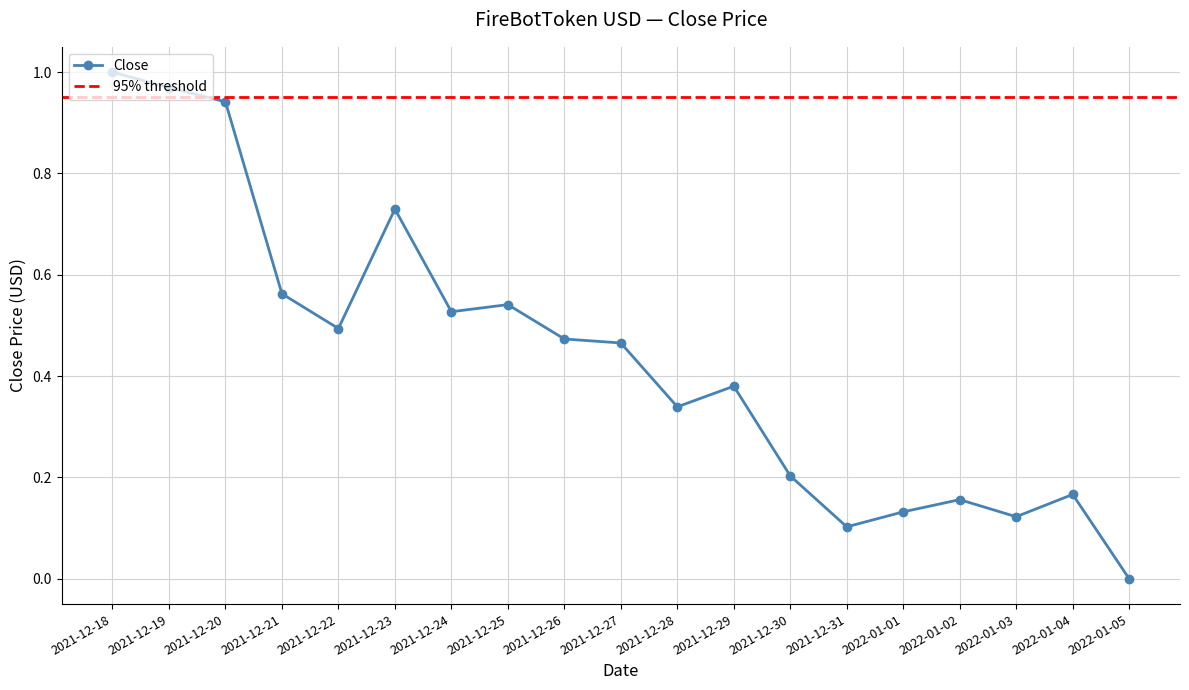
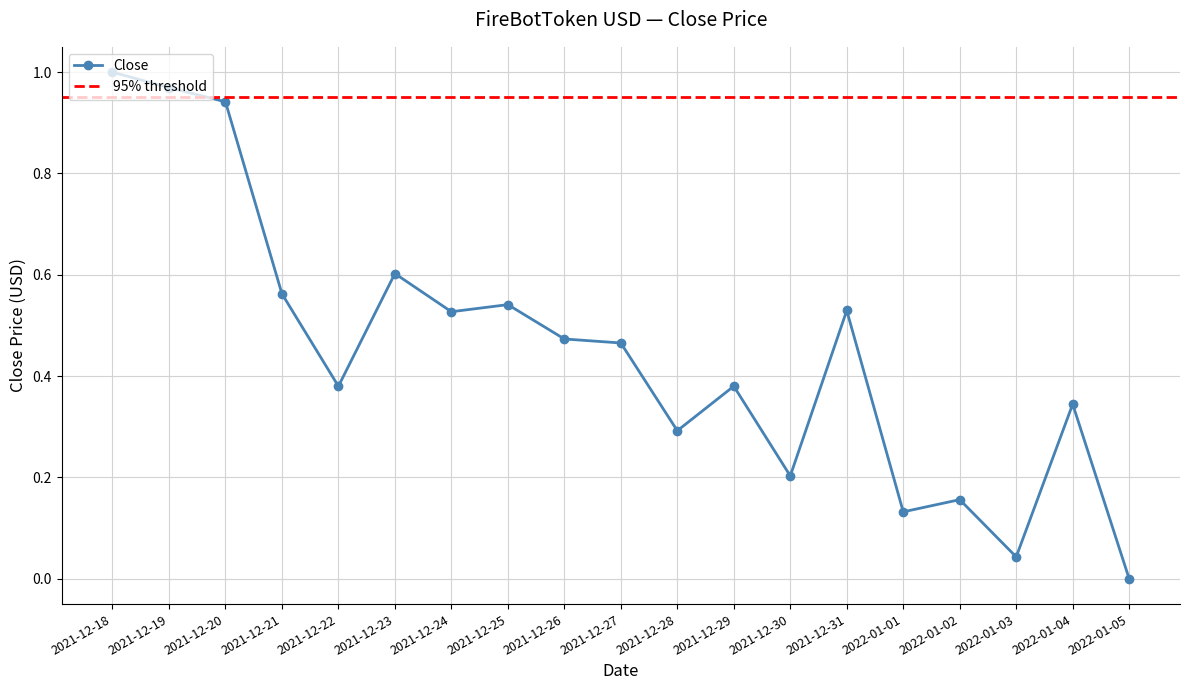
  {
    "2021-12-20": 0.94,
    "2021-12-21": 0.56,
-   "2021-12-22": 0.49,
-   "2021-12-23": 0.73,
+   "2021-12-22": 0.38,
+   "2021-12-23": 0.60,
    "2021-12-24": 0.53,
    "2021-12-25": 0.54,
    "2021-12-26": 0.47,
    "2021-12-27": 0.47,
-   "2021-12-28": 0.34,
+   "2021-12-28": 0.29,
    "2021-12-29": 0.38,
    "2021-12-30": 0.20,
-   "2021-12-31": 0.10,
+   "2021-12-31": 0.53,
    "2022-01-01": 0.13,
    "2022-01-02": 0.16,
-   "2022-01-03": 0.12,
-   "2022-01-04": 0.17,
+   "2022-01-03": 0.04,
+   "2022-01-04": 0.34,
    "2022-01-05": 0.00
  }
